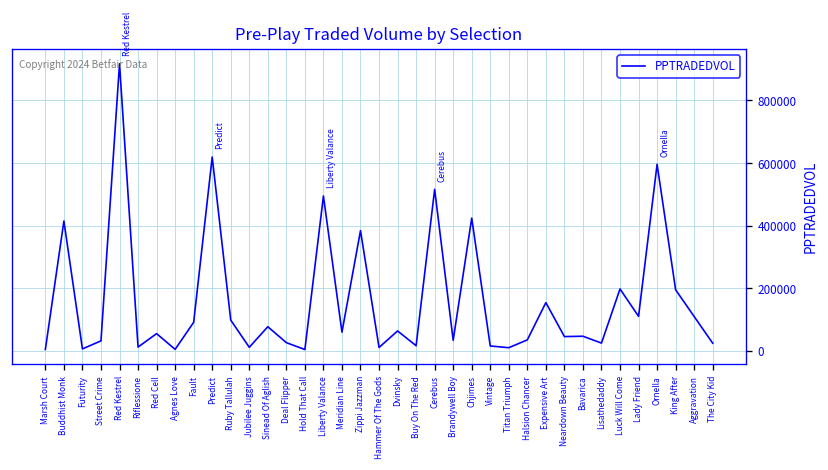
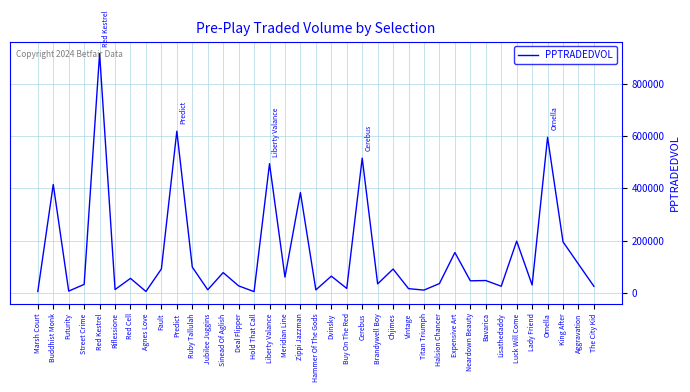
  {
    "Marsh Court": 0,
    "Buddhist Monk": 410000,
    "Futurity": 10000,
    "Street Crime": 30000,
    "Riflessione": 10000,
    "Red Cell": 60000,
    "Agnes Love": 10000,
    "Fault": 90000,
    "Predict": 620000,
    "Ruby Tallulah": 100000,
    "Jubilee Juggins": 10000,
    "Sinead Of Aglish": 80000,
    "Deal Flipper": 30000,
    "Hold That Call": 0,
    "Liberty Valance": 490000,
    "Meridian Line": 60000,
    "Zippi Jazzman": 380000,
    "Hammer Of The Gods": 10000,
    "Dvinsky": 60000,
    "Buy On The Red": 20000,
    "Cerebus": 520000,
    "Brandywell Boy": 30000,
-   "Chjimes": 420000,
+   "Chjimes": 90000,
    "Vintage": 20000,
    "Titan Triumph": 10000,
    "Halsion Chancer": 40000,
    "Expensive Art": 150000,
    "Neardown Beauty": 50000,
    "Bavarica": 50000,
    "Lisathedaddy": 30000,
    "Luck Will Come": 200000,
-   "Lady Friend": 110000,
+   "Lady Friend": 30000,
    "Ornella": 600000,
    "King After": 200000,
    "Aggravation": 110000,
    "The City Kid": 20000
  }
